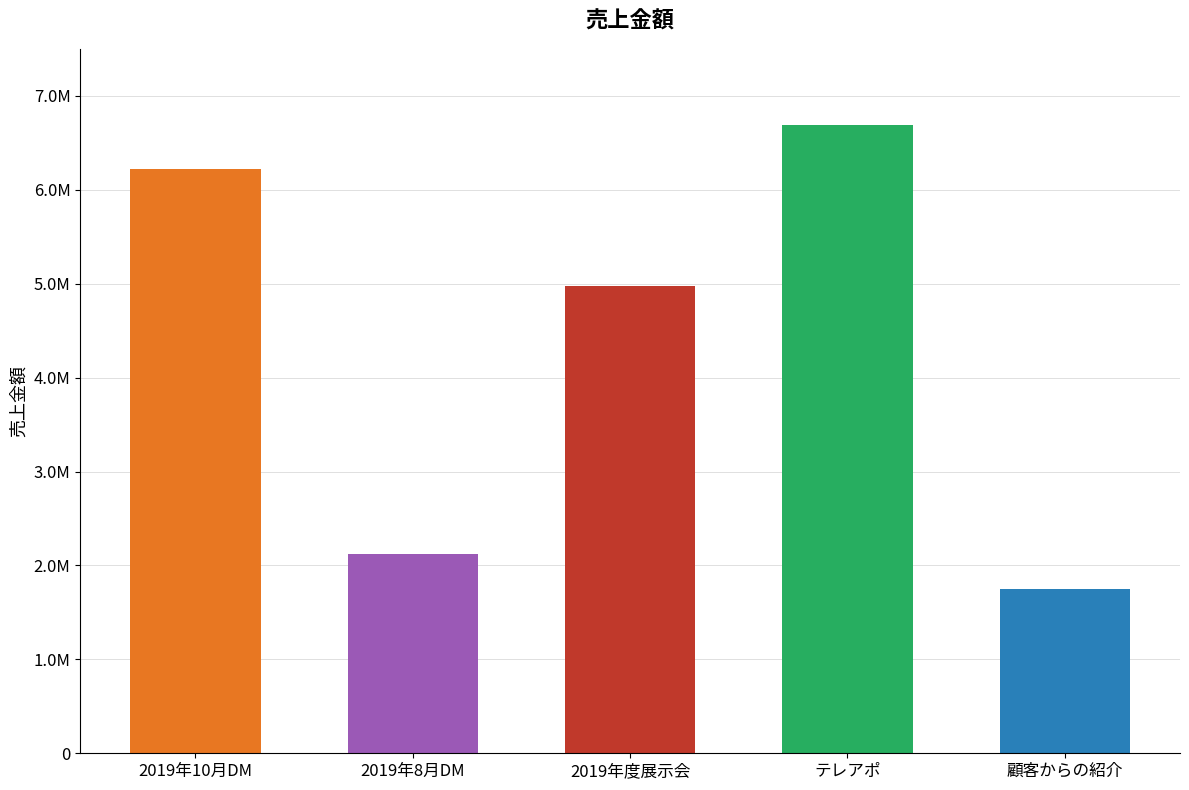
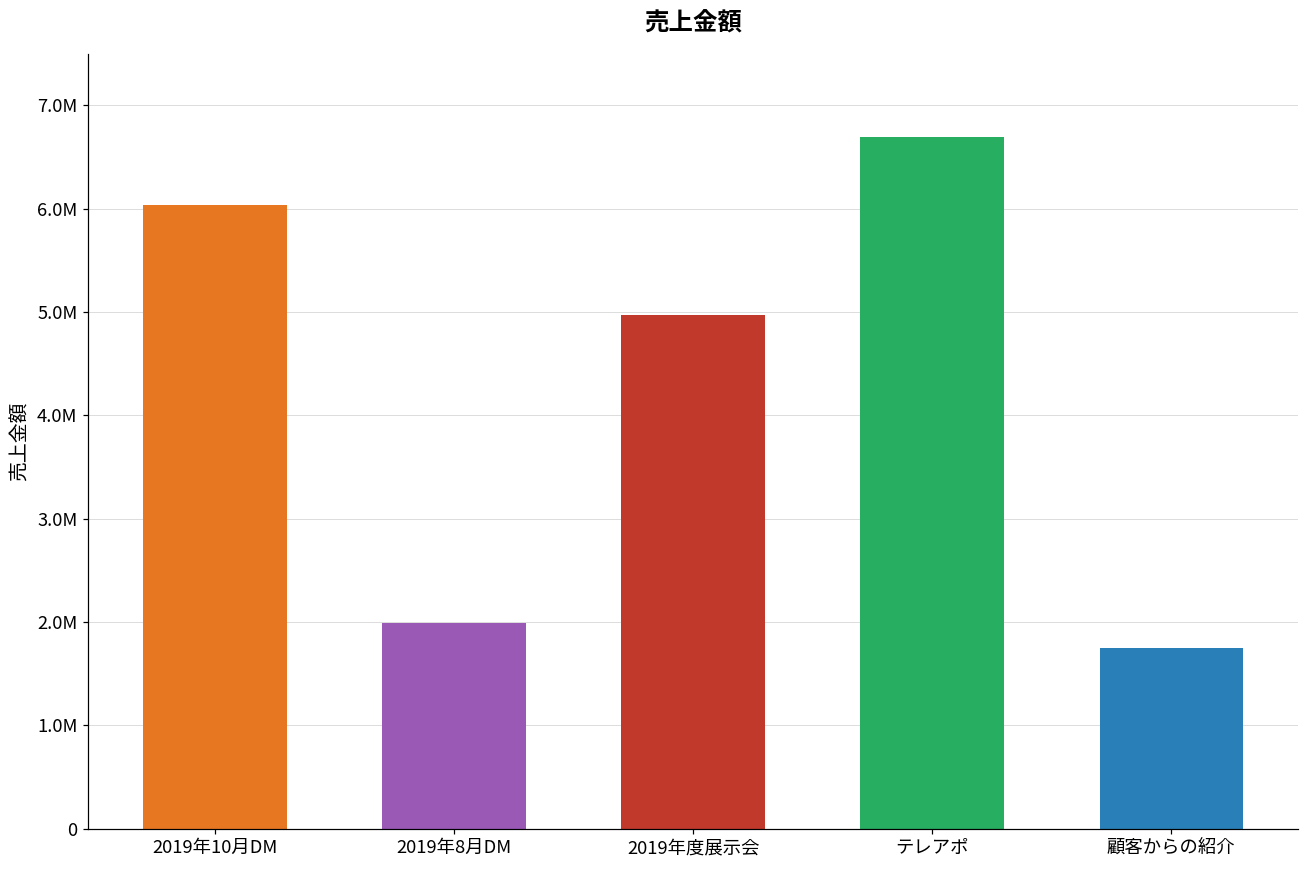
  {
-   "2019年10月DM": 6200000,
-   "2019年8月DM": 2100000,
+   "2019年10月DM": 6000000,
+   "2019年8月DM": 2000000,
    "2019年度展示会": 5000000,
    "テレアポ": 6700000,
    "顧客からの紹介": 1800000
  }
